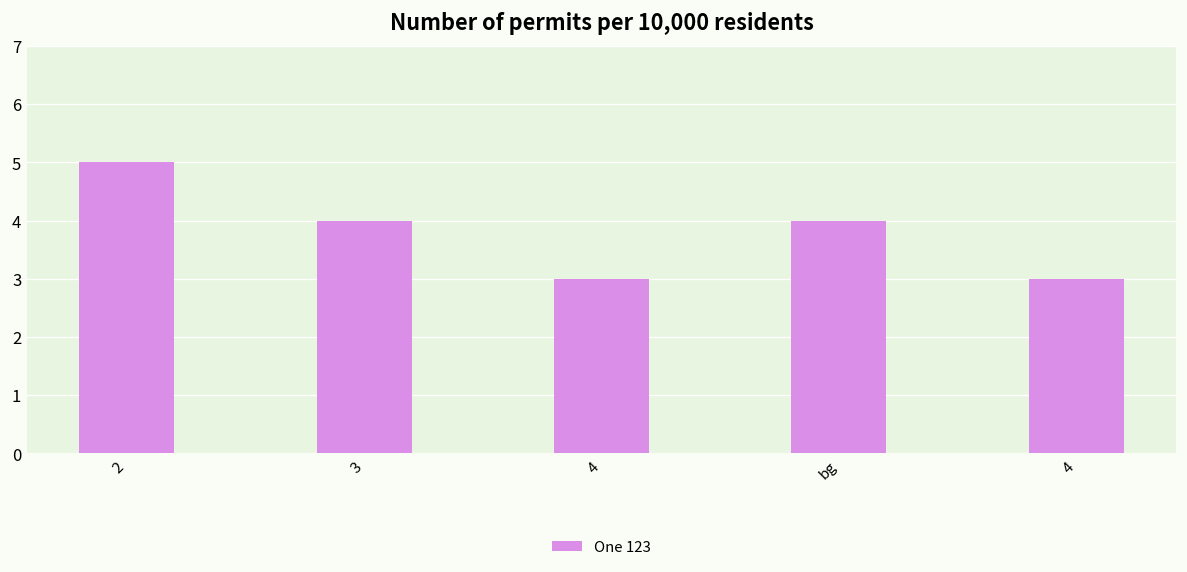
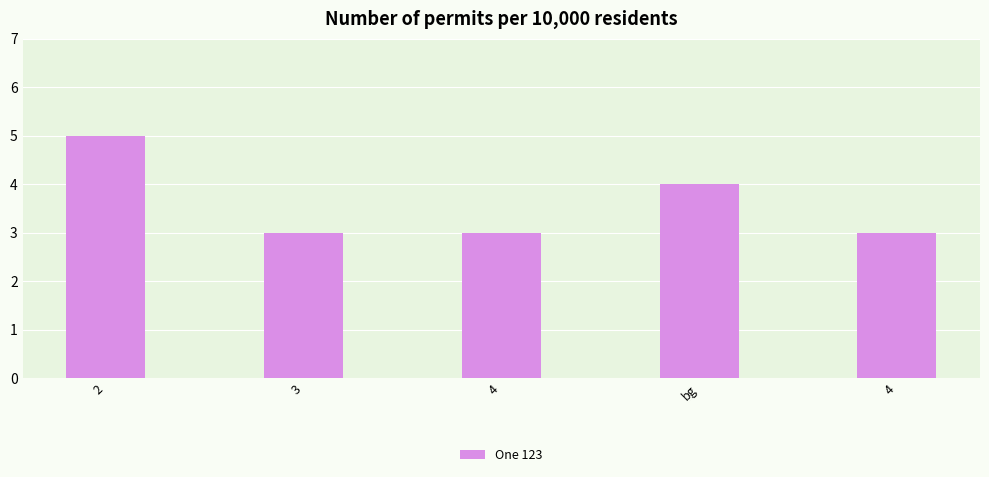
  {
    "2": 5,
-   "3": 4,
+   "3": 3,
    "bg": 4
  }
